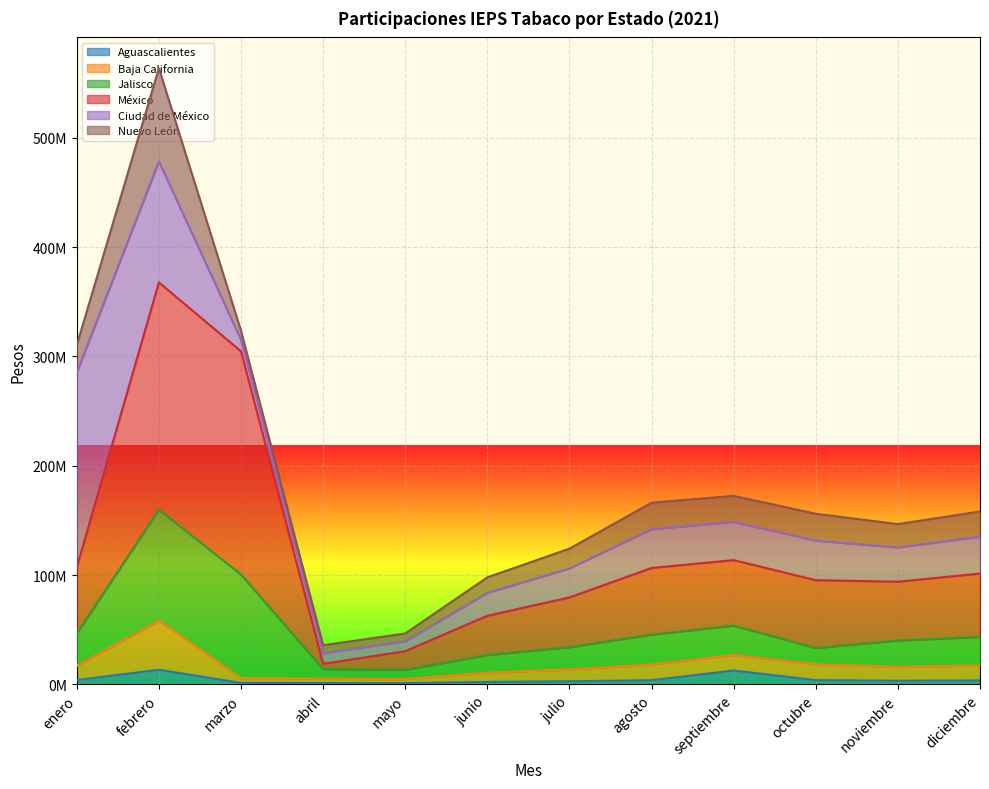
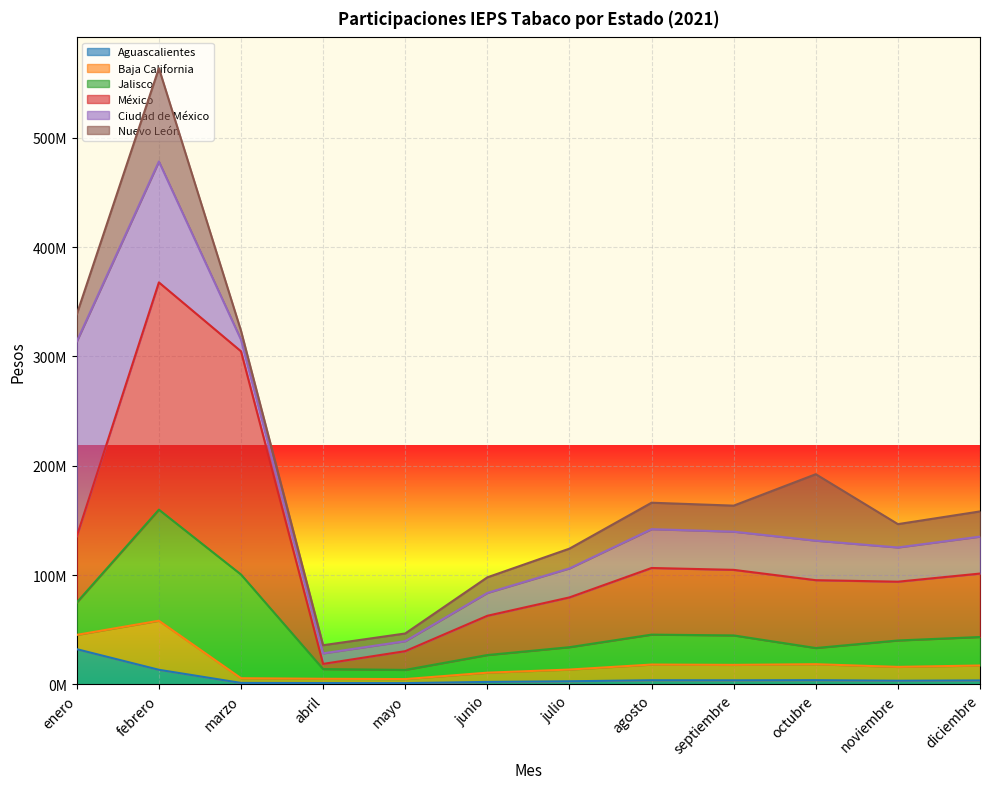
  {
    "Aguascalientes": {
-     "enero": 4000000,
+     "enero": 32000000,
      "febrero": 13000000,
      "marzo": 1000000,
      "abril": 1000000,
      "mayo": 1000000,
      "junio": 2000000,
      "julio": 3000000,
      "agosto": 4000000,
-     "septiembre": 13000000,
+     "septiembre": 4000000,
      "octubre": 4000000,
      "noviembre": 3000000,
      "diciembre": 4000000
    },
    "Baja California": {
      "enero": 13000000,
      "febrero": 45000000,
      "marzo": 4000000,
      "abril": 4000000,
      "mayo": 4000000,
      "junio": 8000000,
      "julio": 11000000,
      "agosto": 14000000,
      "septiembre": 14000000,
      "octubre": 15000000,
      "noviembre": 13000000,
      "diciembre": 14000000
    },
    "Jalisco": {
      "enero": 30000000,
      "febrero": 102000000,
      "marzo": 95000000,
      "abril": 9000000,
      "mayo": 8000000,
      "junio": 16000000,
      "julio": 20000000,
      "agosto": 27000000,
      "septiembre": 27000000,
      "octubre": 15000000,
      "noviembre": 24000000,
      "diciembre": 26000000
    },
    "México": {
      "enero": 61000000,
      "febrero": 208000000,
      "marzo": 204000000,
      "abril": 5000000,
      "mayo": 17000000,
      "junio": 36000000,
      "julio": 46000000,
      "agosto": 61000000,
      "septiembre": 60000000,
      "octubre": 62000000,
      "noviembre": 54000000,
      "diciembre": 58000000
    },
    "Ciudad de México": {
      "enero": 178000000,
      "febrero": 111000000,
      "marzo": 11000000,
      "abril": 10000000,
      "mayo": 9000000,
      "junio": 21000000,
      "julio": 27000000,
      "agosto": 36000000,
      "septiembre": 35000000,
      "octubre": 36000000,
      "noviembre": 31000000,
      "diciembre": 34000000
    },
    "Nuevo León": {
      "enero": 25000000,
      "marzo": 8000000,
      "abril": 7000000,
      "mayo": 7000000,
      "junio": 14000000,
      "julio": 18000000,
      "agosto": 24000000,
      "septiembre": 24000000,
-     "octubre": 25000000,
+     "octubre": 61000000,
      "noviembre": 21000000,
      "diciembre": 23000000
    }
  }
